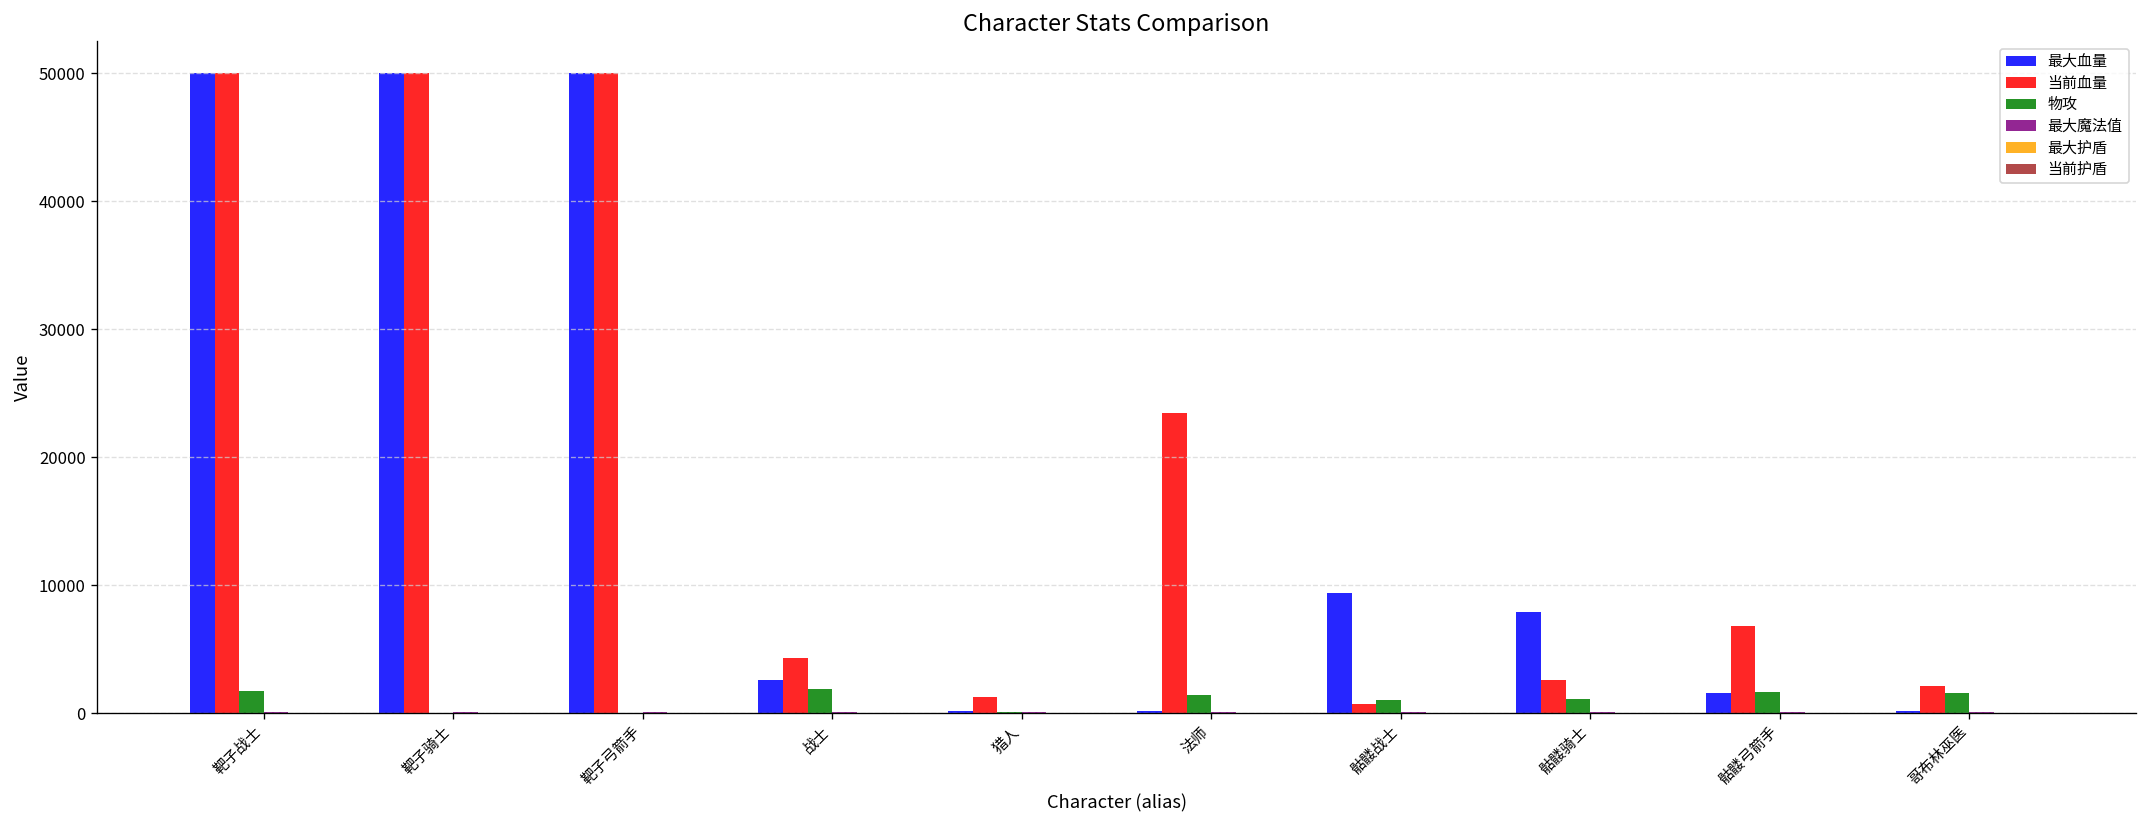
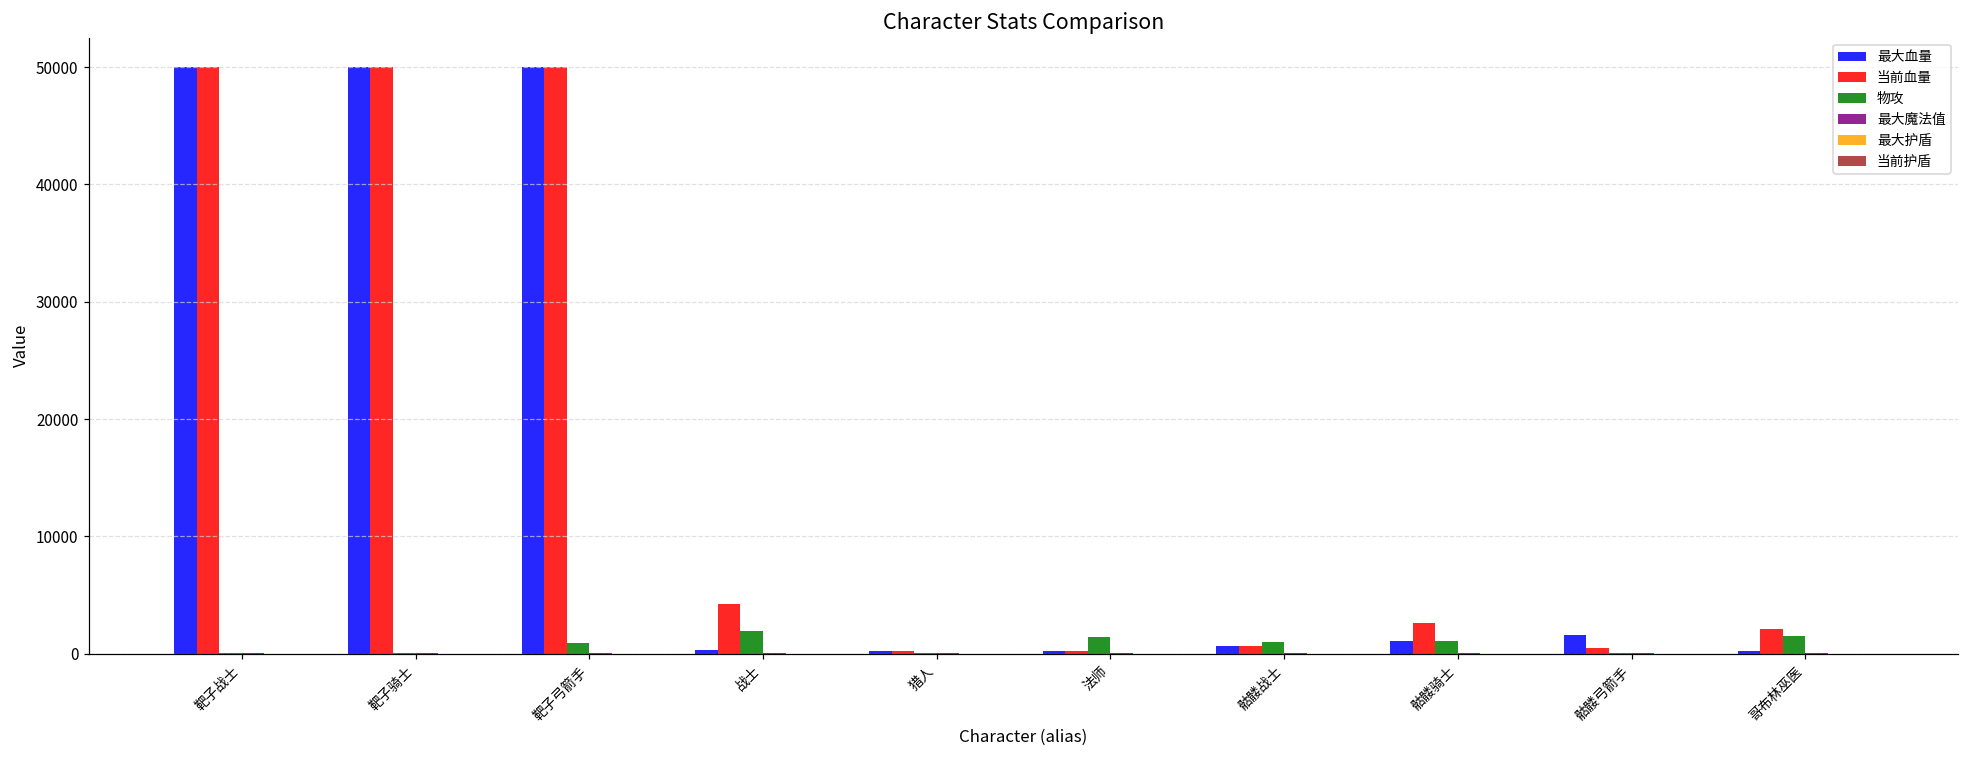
  {
    "最大血量": {
      "靶子战士": 50000,
      "靶子骑士": 50000,
      "靶子弓箭手": 50000,
-     "战士": 2600,
-     "骷髅战士": 9400,
-     "骷髅骑士": 7900,
+     "战士": 300,
+     "骷髅战士": 700,
+     "骷髅骑士": 1100,
      "骷髅弓箭手": 1600
    },
    "当前血量": {
      "靶子战士": 50000,
      "靶子骑士": 50000,
      "靶子弓箭手": 50000,
      "战士": 4300,
-     "猎人": 1300,
-     "法师": 23400,
+     "猎人": 200,
+     "法师": 200,
      "骷髅战士": 700,
      "骷髅骑士": 2600,
-     "骷髅弓箭手": 6800,
+     "骷髅弓箭手": 500,
      "哥布林巫医": 2100
    },
    "物攻": {
-     "靶子战士": 1700,
-     "靶子弓箭手": 100,
+     "靶子战士": 100,
+     "靶子弓箭手": 900,
      "战士": 1900,
      "法师": 1400,
      "骷髅战士": 1000,
      "骷髅骑士": 1100,
-     "骷髅弓箭手": 1700,
+     "骷髅弓箭手": 100,
      "哥布林巫医": 1500
    },
    "最大护盾": {
      "靶子战士": 0,
      "靶子骑士": 0,
      "靶子弓箭手": 0,
      "战士": 0,
      "猎人": 0,
      "法师": 0,
      "骷髅战士": 0,
      "骷髅骑士": 0,
      "骷髅弓箭手": 0,
      "哥布林巫医": 0
    },
    "当前护盾": {
      "靶子战士": 0,
      "靶子骑士": 0,
      "靶子弓箭手": 0,
      "战士": 0,
      "猎人": 0,
      "法师": 0,
      "骷髅战士": 0,
      "骷髅骑士": 0,
      "骷髅弓箭手": 0,
      "哥布林巫医": 0
    }
  }
